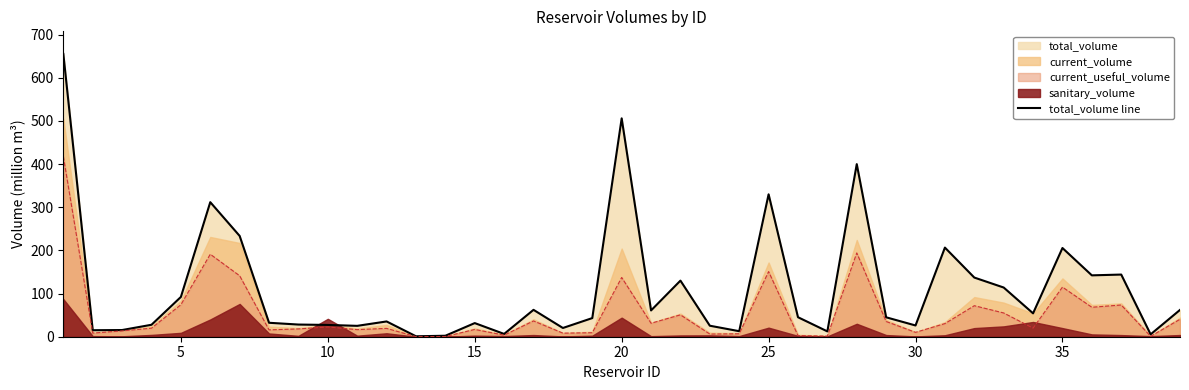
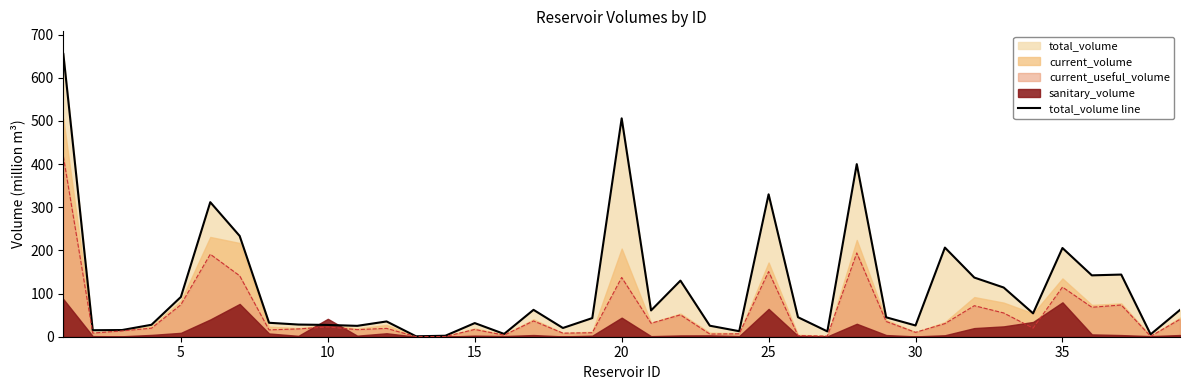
  {
    "sanitary_volume": {
      "5": 10,
      "10": 40,
      "20": 40,
-     "25": 20,
-     "35": 20
+     "25": 60,
+     "35": 80
    }
  }
